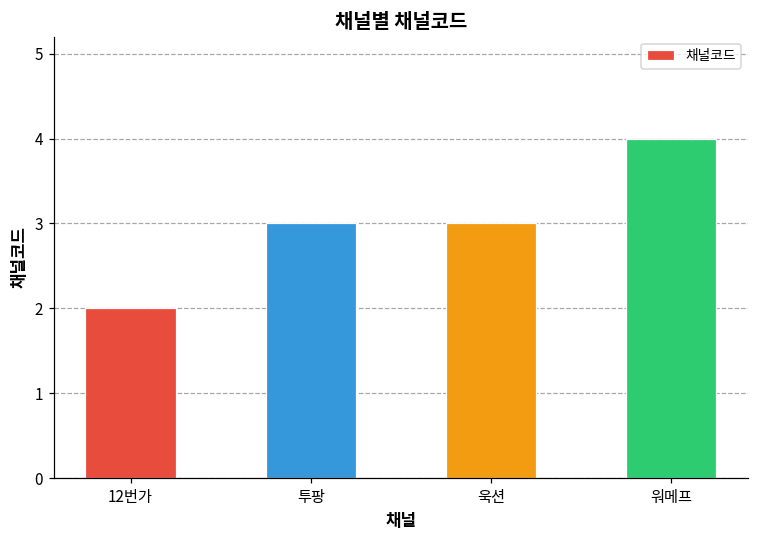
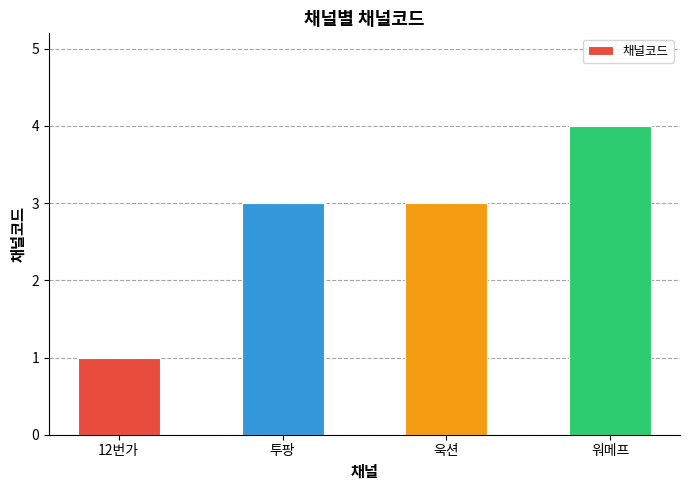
  {
-   "12번가": 2,
+   "12번가": 1,
    "투팡": 3,
    "욱션": 3,
    "워메프": 4
  }
